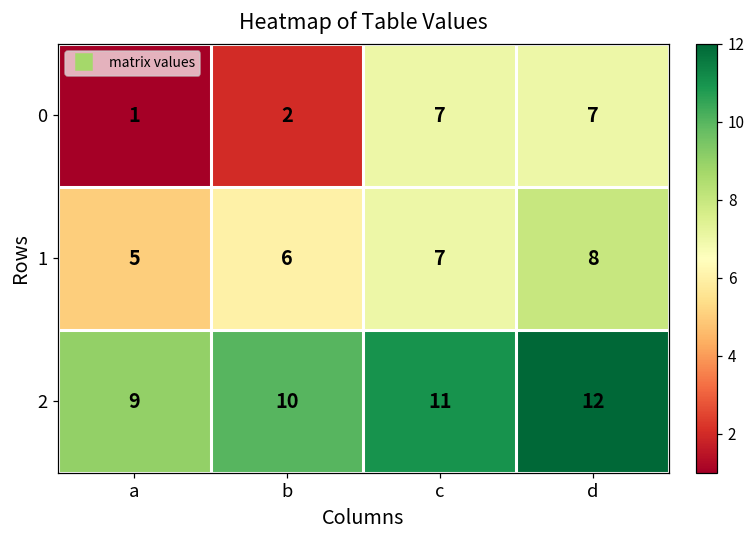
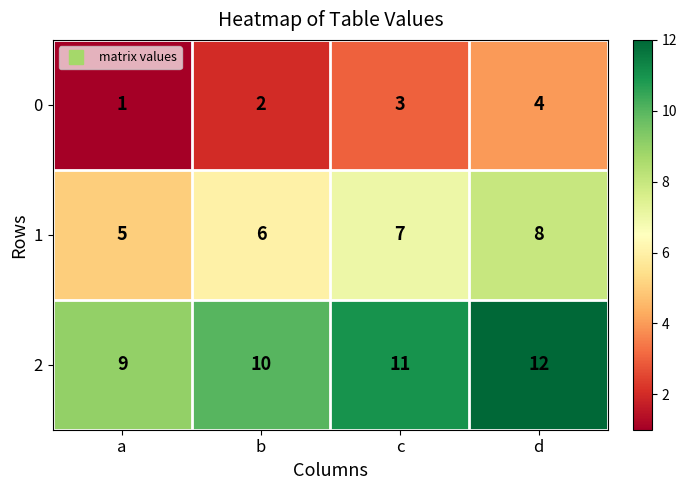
  {
    "0": {
      "a": 1,
      "b": 2,
-     "c": 7,
-     "d": 7
+     "c": 3,
+     "d": 4
    },
    "1": {
      "a": 5,
      "b": 6,
      "c": 7,
      "d": 8
    },
    "2": {
      "a": 9,
      "b": 10,
      "c": 11,
      "d": 12
    }
  }
